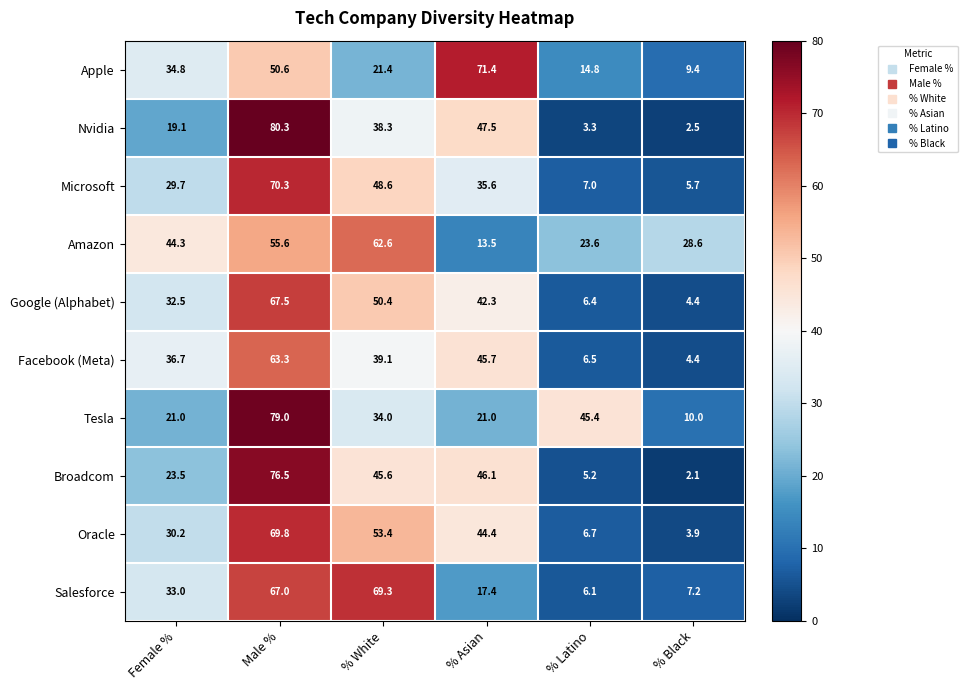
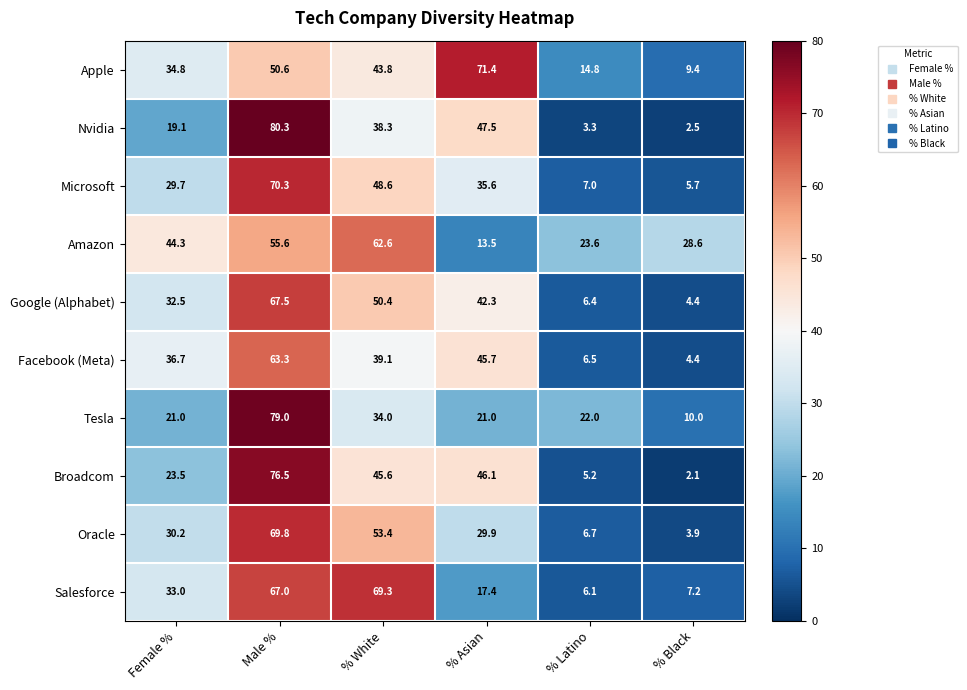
  {
    "Apple": {
      "Female %": 34.8,
      "Male %": 50.6,
-     "% White": 21.4,
+     "% White": 43.8,
      "% Asian": 71.4,
      "% Latino": 14.8,
      "% Black": 9.4
    },
    "Nvidia": {
      "Female %": 19.1,
      "Male %": 80.3,
      "% White": 38.3,
      "% Asian": 47.5,
      "% Latino": 3.3,
      "% Black": 2.5
    },
    "Microsoft": {
      "Female %": 29.7,
      "Male %": 70.3,
      "% White": 48.6,
      "% Asian": 35.6,
      "% Latino": 7.0,
      "% Black": 5.7
    },
    "Amazon": {
      "Female %": 44.3,
      "Male %": 55.6,
      "% White": 62.6,
      "% Asian": 13.5,
      "% Latino": 23.6,
      "% Black": 28.6
    },
    "Google (Alphabet)": {
      "Female %": 32.5,
      "Male %": 67.5,
      "% White": 50.4,
      "% Asian": 42.3,
      "% Latino": 6.4,
      "% Black": 4.4
    },
    "Facebook (Meta)": {
      "Female %": 36.7,
      "Male %": 63.3,
      "% White": 39.1,
      "% Asian": 45.7,
      "% Latino": 6.5,
      "% Black": 4.4
    },
    "Tesla": {
      "Female %": 21.0,
      "Male %": 79.0,
      "% White": 34.0,
      "% Asian": 21.0,
-     "% Latino": 45.4,
+     "% Latino": 22.0,
      "% Black": 10.0
    },
    "Broadcom": {
      "Female %": 23.5,
      "Male %": 76.5,
      "% White": 45.6,
      "% Asian": 46.1,
      "% Latino": 5.2,
      "% Black": 2.1
    },
    "Oracle": {
      "Female %": 30.2,
      "Male %": 69.8,
      "% White": 53.4,
-     "% Asian": 44.4,
+     "% Asian": 29.9,
      "% Latino": 6.7,
      "% Black": 3.9
    },
    "Salesforce": {
      "Female %": 33.0,
      "Male %": 67.0,
      "% White": 69.3,
      "% Asian": 17.4,
      "% Latino": 6.1,
      "% Black": 7.2
    }
  }
